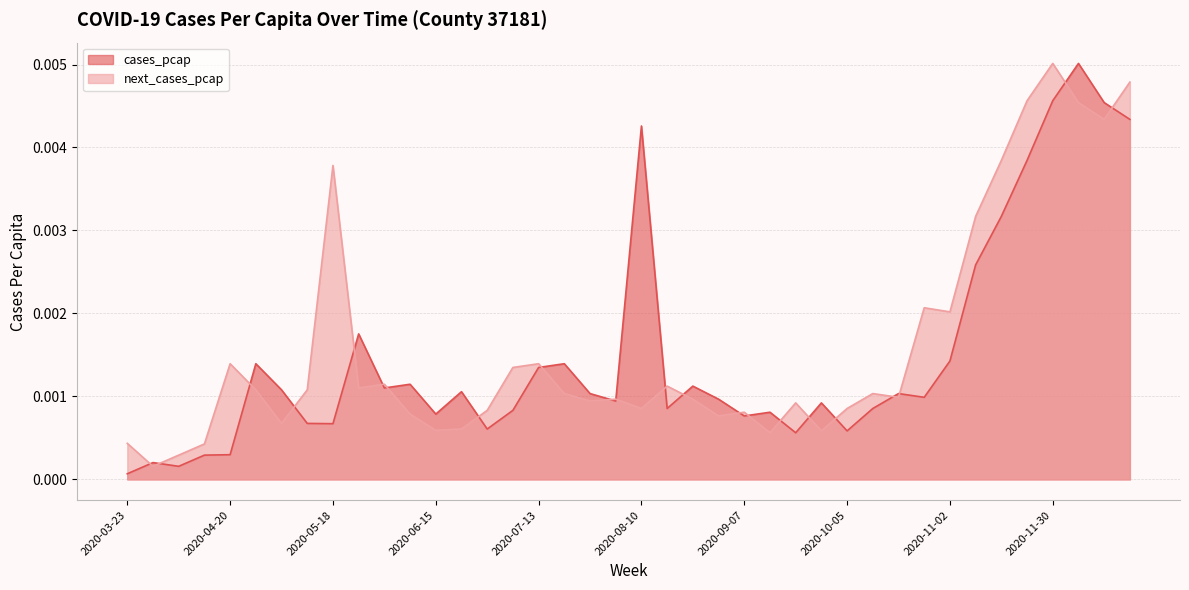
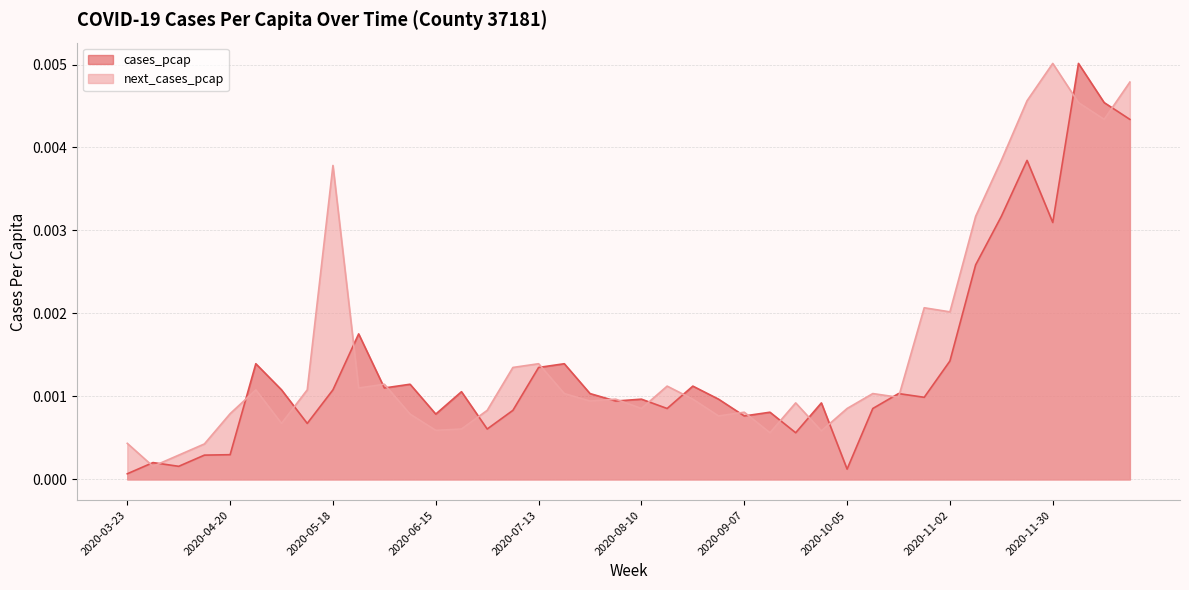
  {
    "cases_pcap": {
      "2020-03-23": 0.0001,
      "2020-04-20": 0.0003,
-     "2020-05-18": 0.0007,
+     "2020-05-18": 0.0011,
      "2020-06-15": 0.0008,
      "2020-07-13": 0.0013,
-     "2020-08-10": 0.0043,
+     "2020-08-10": 0.0010,
      "2020-09-07": 0.0008,
-     "2020-10-05": 0.0006,
+     "2020-10-05": 0.0001,
      "2020-11-02": 0.0014,
-     "2020-11-30": 0.0046
+     "2020-11-30": 0.0031
    },
    "next_cases_pcap": {
      "2020-03-23": 0.0004,
-     "2020-04-20": 0.0014,
+     "2020-04-20": 0.0008,
      "2020-05-18": 0.0038,
      "2020-06-15": 0.0006,
      "2020-07-13": 0.0014,
      "2020-08-10": 0.0009,
      "2020-09-07": 0.0008,
      "2020-10-05": 0.0009,
      "2020-11-02": 0.0020,
      "2020-11-30": 0.0050
    }
  }
